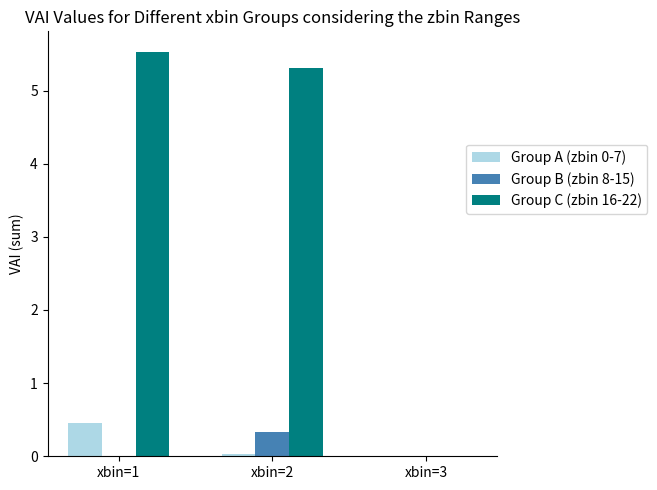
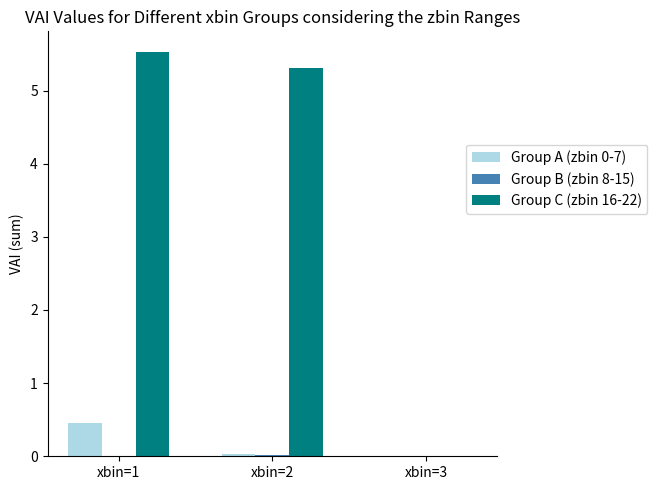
  {
    "Group A (zbin 0-7)": {
      "xbin=1": 0.5,
      "xbin=2": 0.0,
      "xbin=3": 0.0
    },
    "Group B (zbin 8-15)": {
      "xbin=1": 0.0,
-     "xbin=2": 0.3,
+     "xbin=2": 0.0,
      "xbin=3": 0.0
    },
    "Group C (zbin 16-22)": {
      "xbin=1": 5.5,
      "xbin=2": 5.3,
      "xbin=3": 0.0
    }
  }
